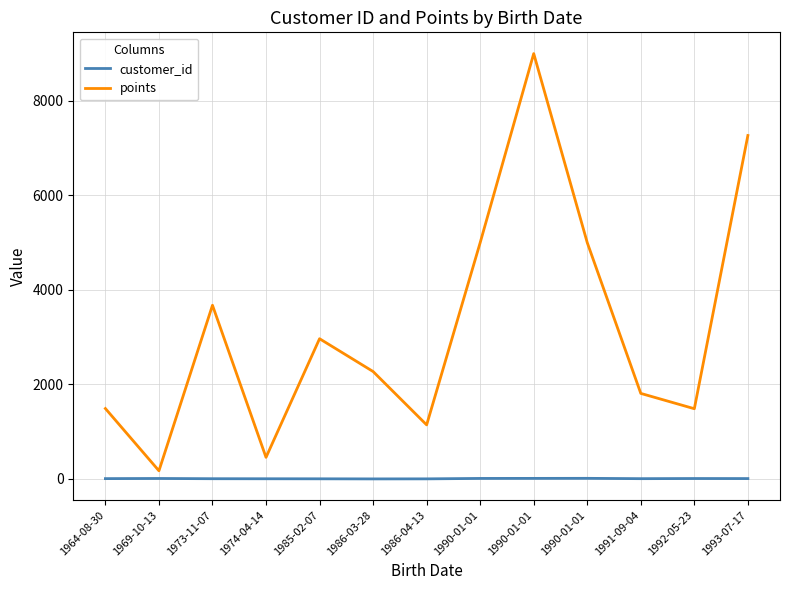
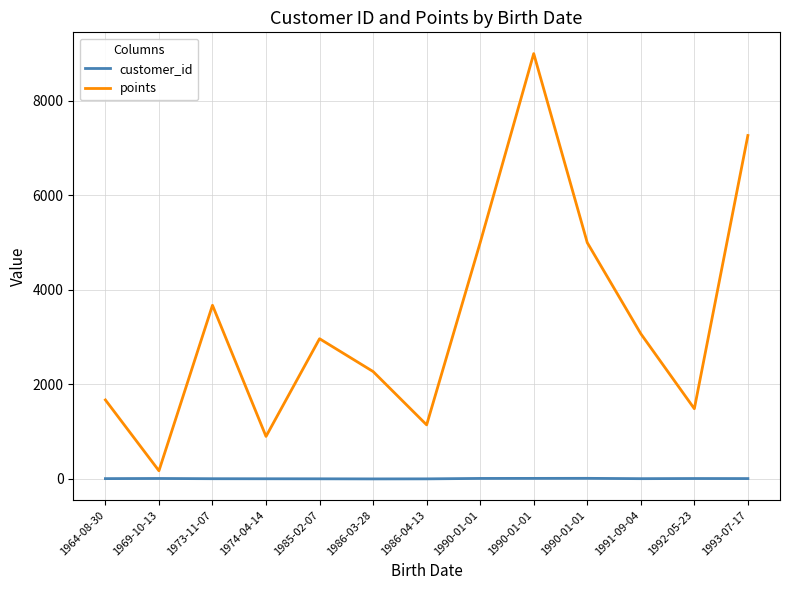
  {
    "customer_id": {
      "1964-08-30": 0,
      "1969-10-13": 0,
      "1973-11-07": 0,
      "1974-04-14": 0,
      "1985-02-07": 0,
      "1986-03-28": 0,
      "1986-04-13": 0,
      "1991-09-04": 0,
      "1992-05-23": 0,
      "1993-07-17": 0
    },
    "points": {
-     "1964-08-30": 1500,
+     "1964-08-30": 1700,
      "1969-10-13": 200,
      "1973-11-07": 3700,
-     "1974-04-14": 500,
+     "1974-04-14": 900,
      "1985-02-07": 3000,
      "1986-03-28": 2300,
      "1986-04-13": 1100,
-     "1991-09-04": 1800,
+     "1991-09-04": 3100,
      "1992-05-23": 1500,
      "1993-07-17": 7300
    }
  }
